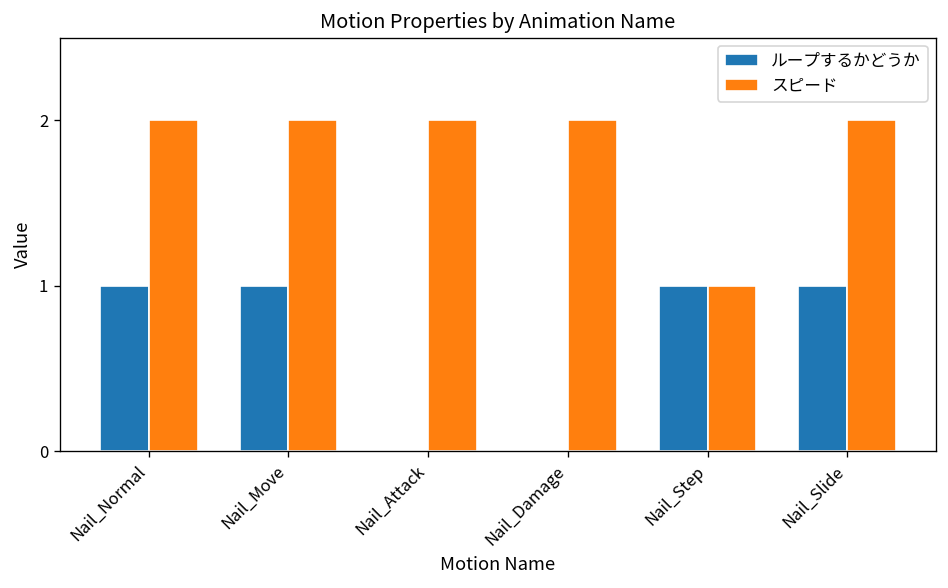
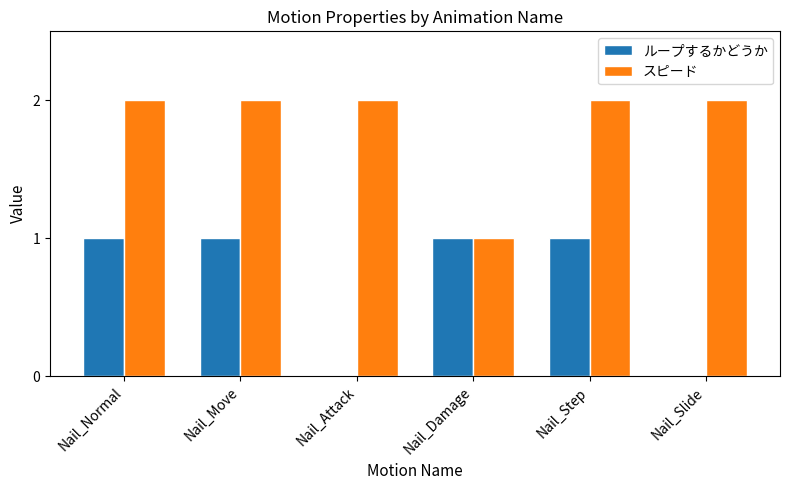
  {
    "ループするかどうか": {
      "Nail_Normal": 1,
      "Nail_Move": 1,
      "Nail_Attack": 0,
-     "Nail_Damage": 0,
+     "Nail_Damage": 1,
      "Nail_Step": 1,
-     "Nail_Slide": 1
+     "Nail_Slide": 0
    },
    "スピード": {
      "Nail_Normal": 2,
      "Nail_Move": 2,
      "Nail_Attack": 2,
-     "Nail_Damage": 2,
-     "Nail_Step": 1,
+     "Nail_Damage": 1,
+     "Nail_Step": 2,
      "Nail_Slide": 2
    }
  }
